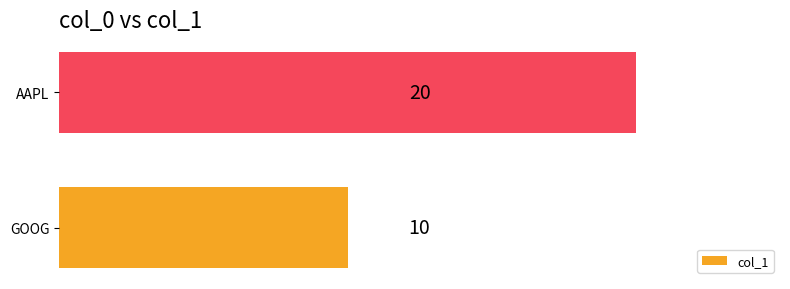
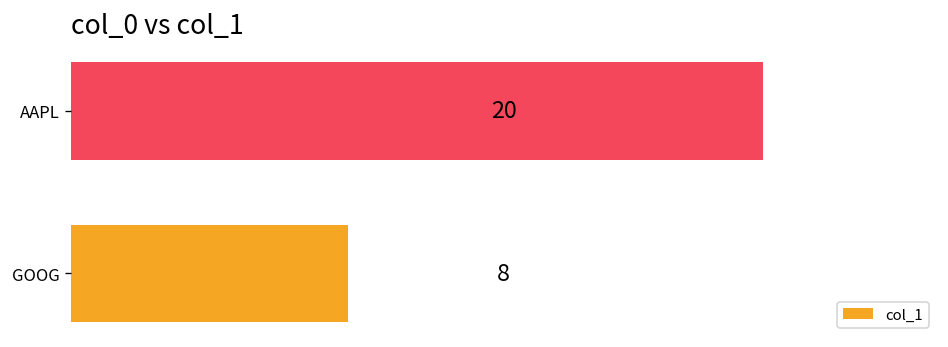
  {
    "AAPL": 20,
-   "GOOG": 10
+   "GOOG": 8
  }
